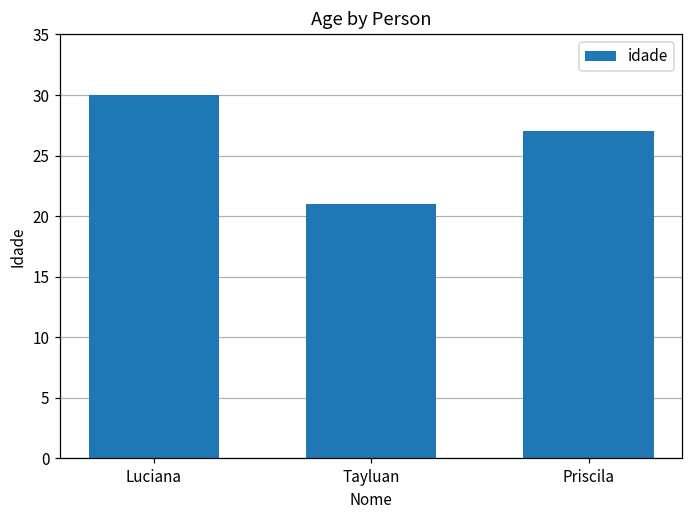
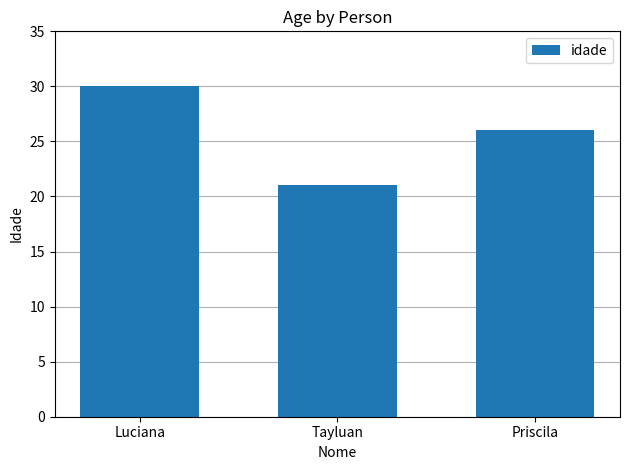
  {
    "Luciana": 30,
    "Tayluan": 21,
-   "Priscila": 27
+   "Priscila": 26
  }
